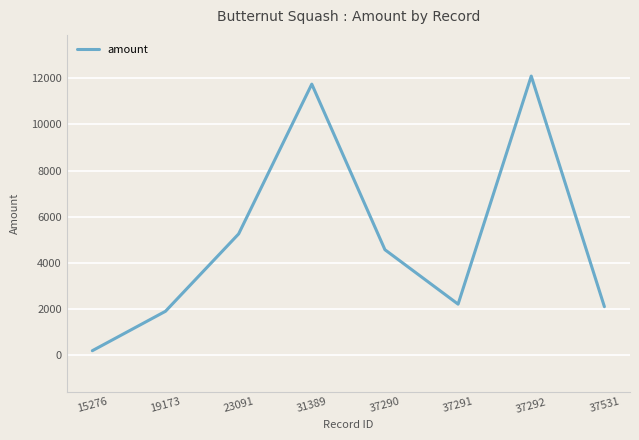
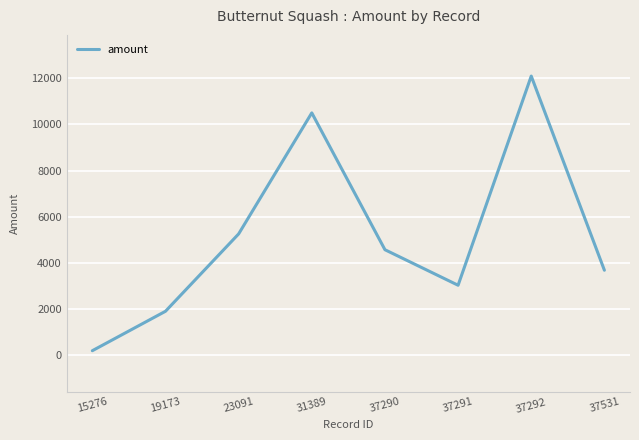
  {
    "15276": 200,
    "19173": 1900,
    "23091": 5300,
-   "31389": 11700,
+   "31389": 10500,
    "37290": 4600,
-   "37291": 2200,
+   "37291": 3000,
    "37292": 12100,
-   "37531": 2100
+   "37531": 3700
  }
